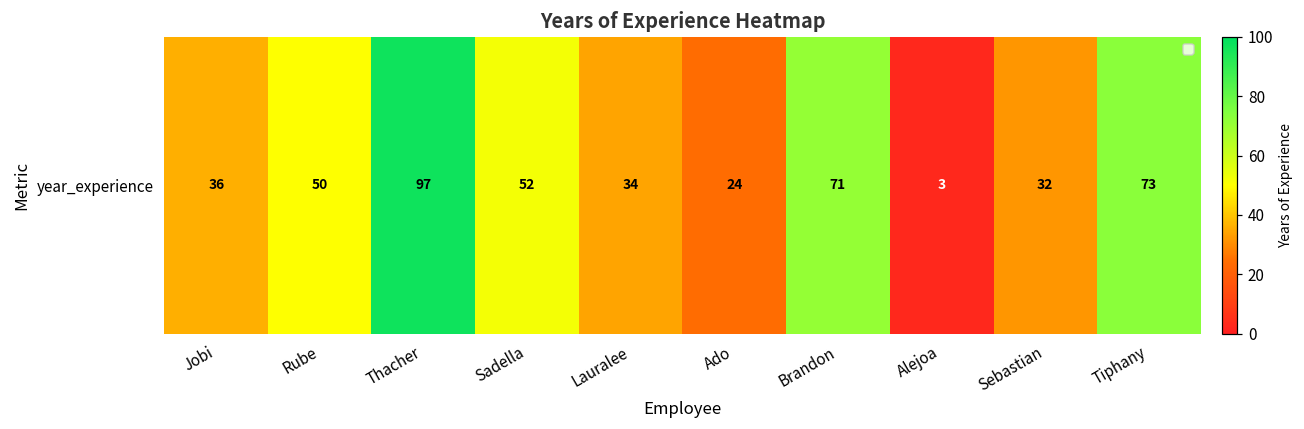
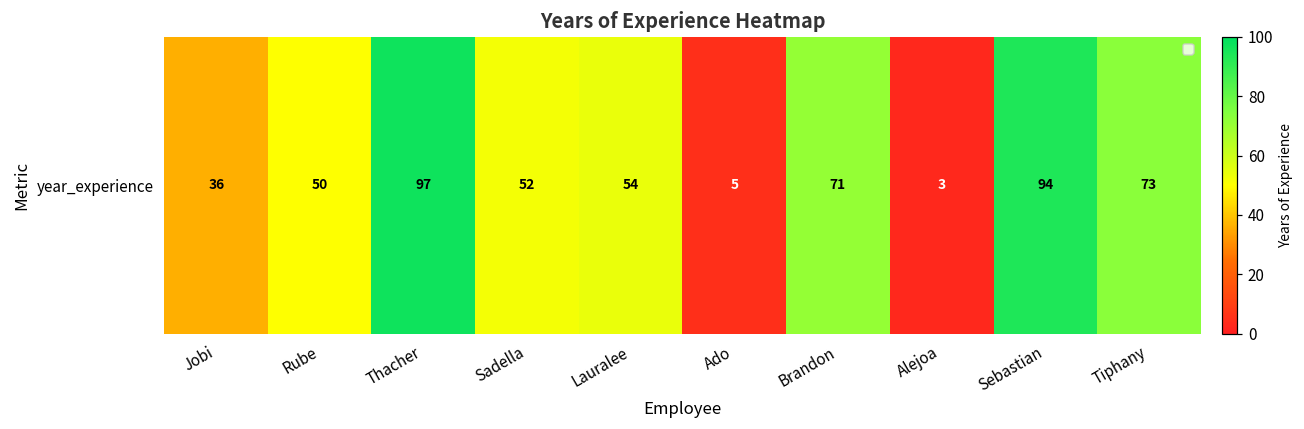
  {
    "year_experience": {
      "Jobi": 36,
      "Rube": 50,
      "Thacher": 97,
      "Sadella": 52,
-     "Lauralee": 34,
-     "Ado": 24,
+     "Lauralee": 54,
+     "Ado": 5,
      "Brandon": 71,
      "Alejoa": 3,
-     "Sebastian": 32,
+     "Sebastian": 94,
      "Tiphany": 73
    }
  }
